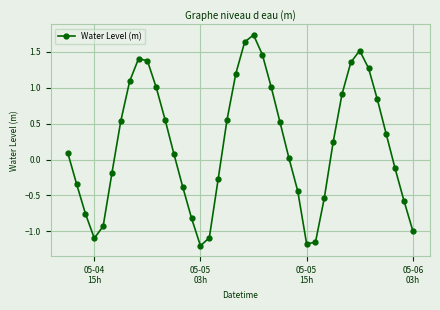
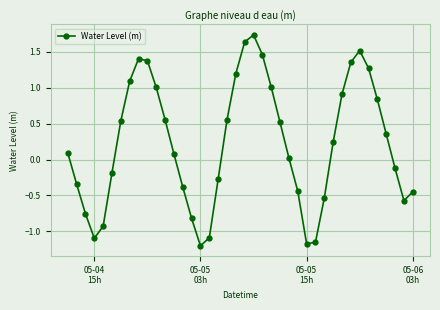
  {
    "05-04 15h": -1.1,
    "05-05 03h": -1.2,
    "05-05 15h": -1.2,
-   "05-06 03h": -1.0
+   "05-06 03h": -0.5
  }
